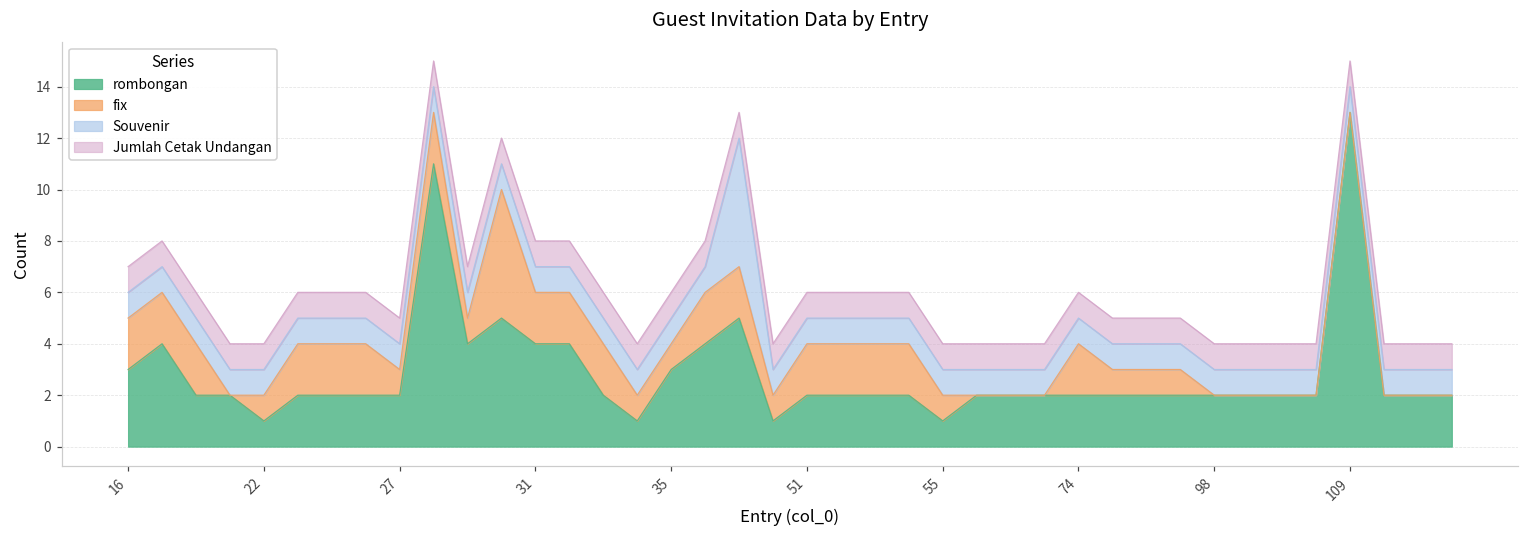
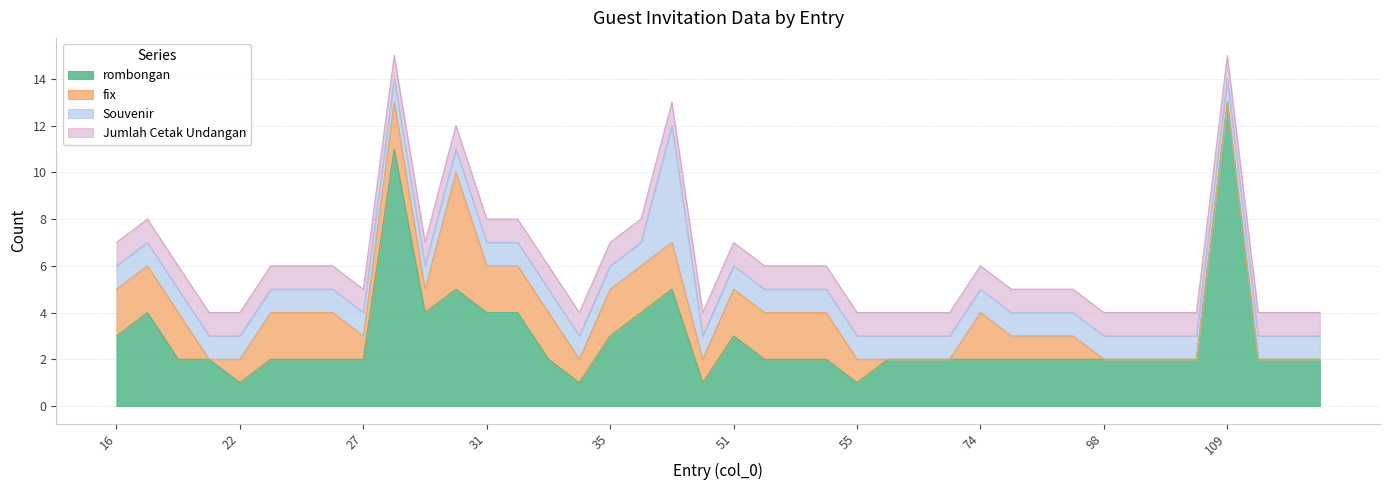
  {
    "rombongan": {
      "16": 3,
      "22": 1,
      "27": 2,
      "31": 4,
      "35": 3,
-     "51": 2,
+     "51": 3,
      "55": 1,
      "74": 2
    },
    "fix": {
      "16": 2,
      "22": 1,
      "27": 1,
      "31": 2,
-     "35": 1,
+     "35": 2,
      "51": 2,
      "55": 1,
      "74": 2
    }
  }
